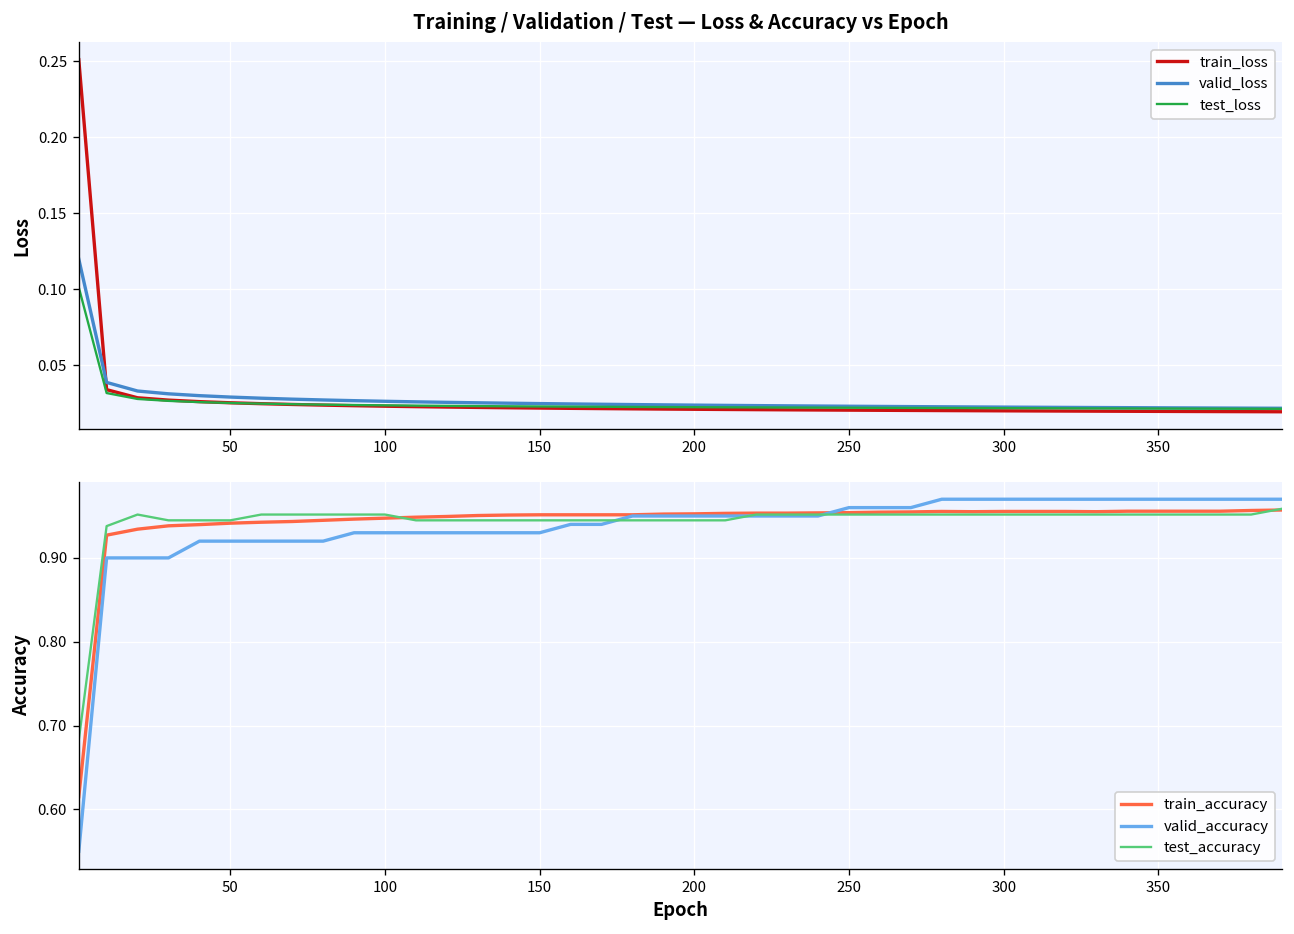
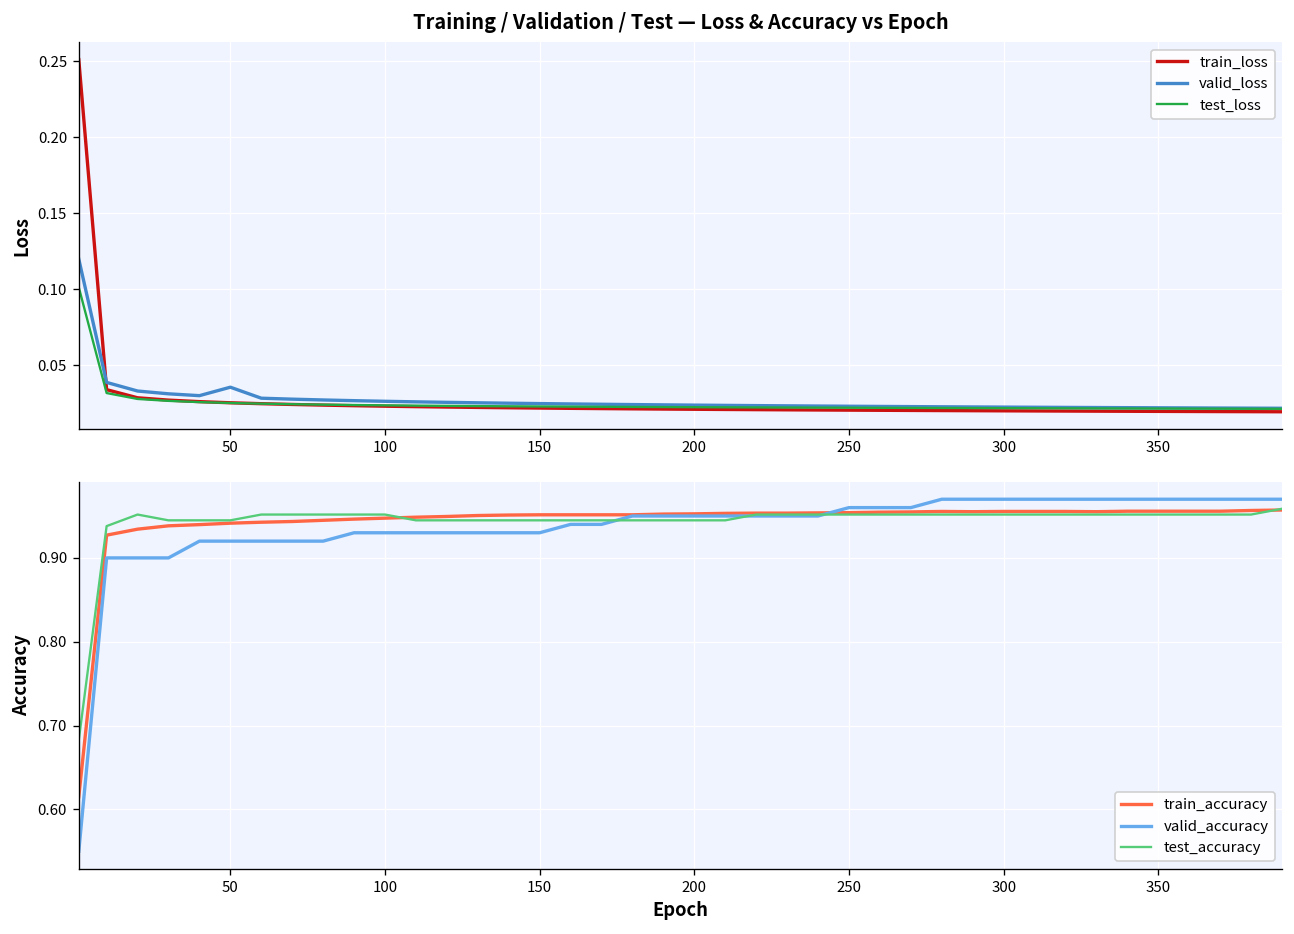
  {
    "Training / Validation / Test — Loss & Accuracy vs Epoch": {
      "valid_loss": {
-       "50": 0.029,
+       "50": 0.036,
        "100": 0.026
      }
    }
  }
